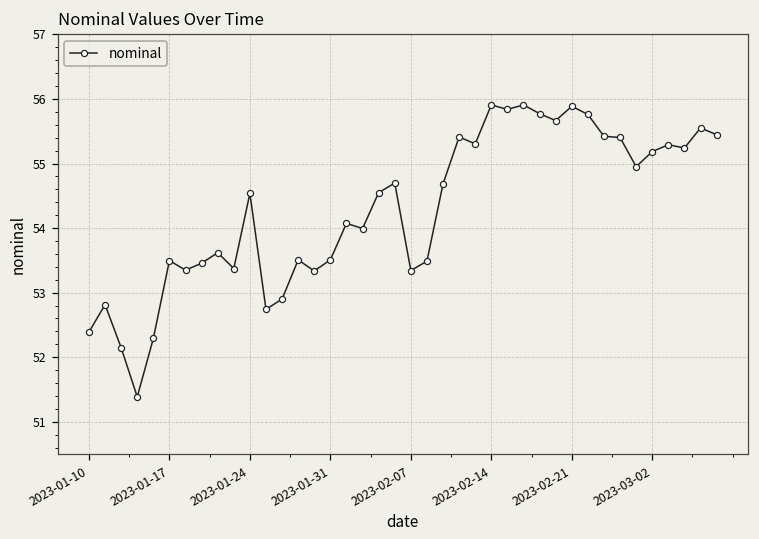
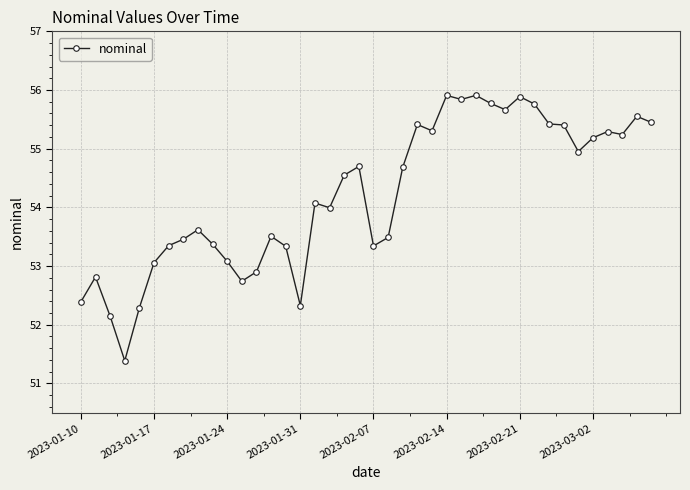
  {
    "2023-01-10": 52.4,
-   "2023-01-17": 53.5,
-   "2023-01-24": 54.5,
-   "2023-01-31": 53.5,
+   "2023-01-17": 53.1,
+   "2023-01-24": 53.1,
+   "2023-01-31": 52.3,
    "2023-02-07": 53.3,
    "2023-02-14": 55.9,
    "2023-02-21": 55.9,
    "2023-03-02": 55.2
  }
